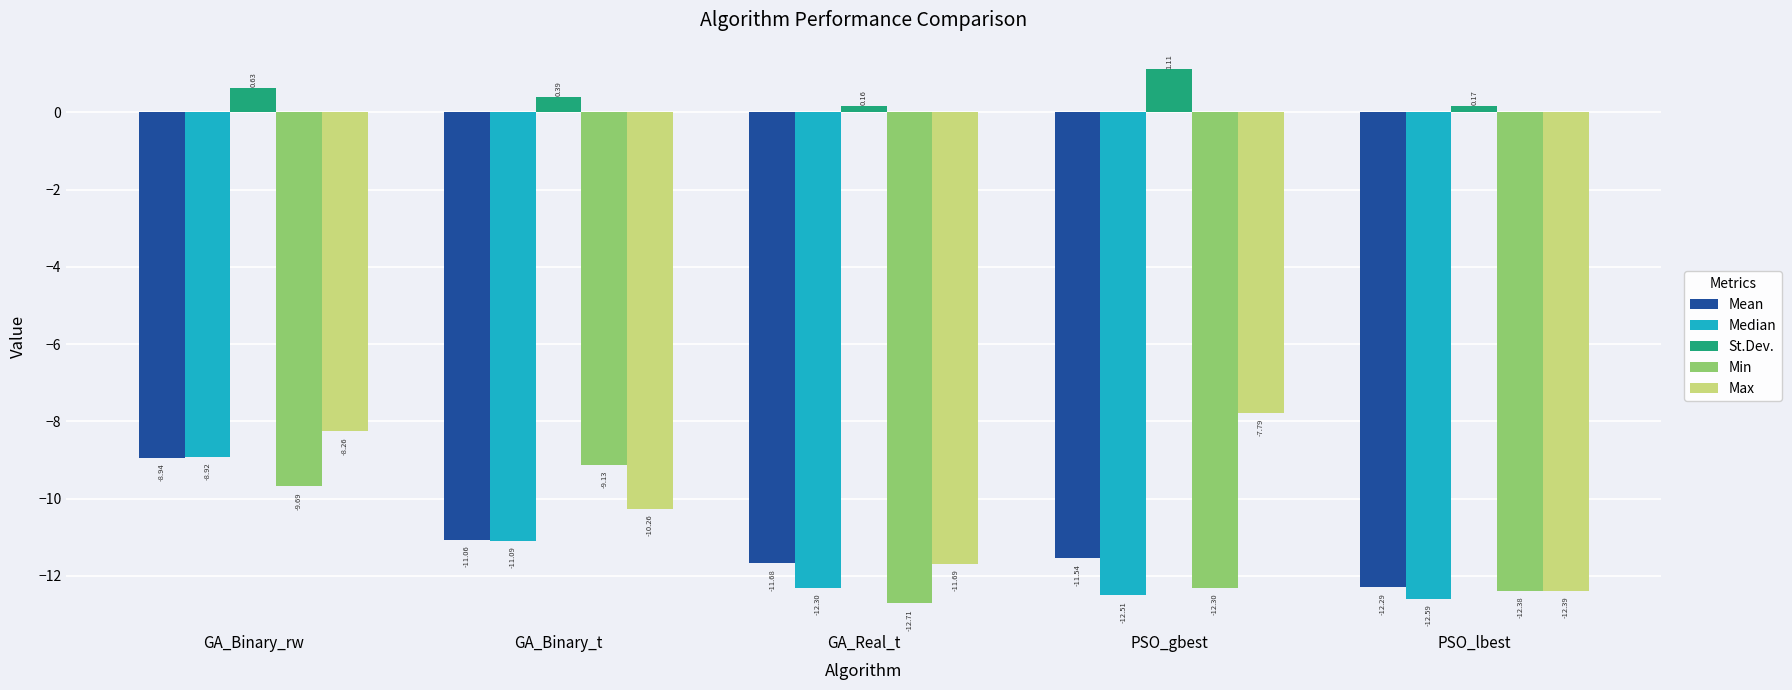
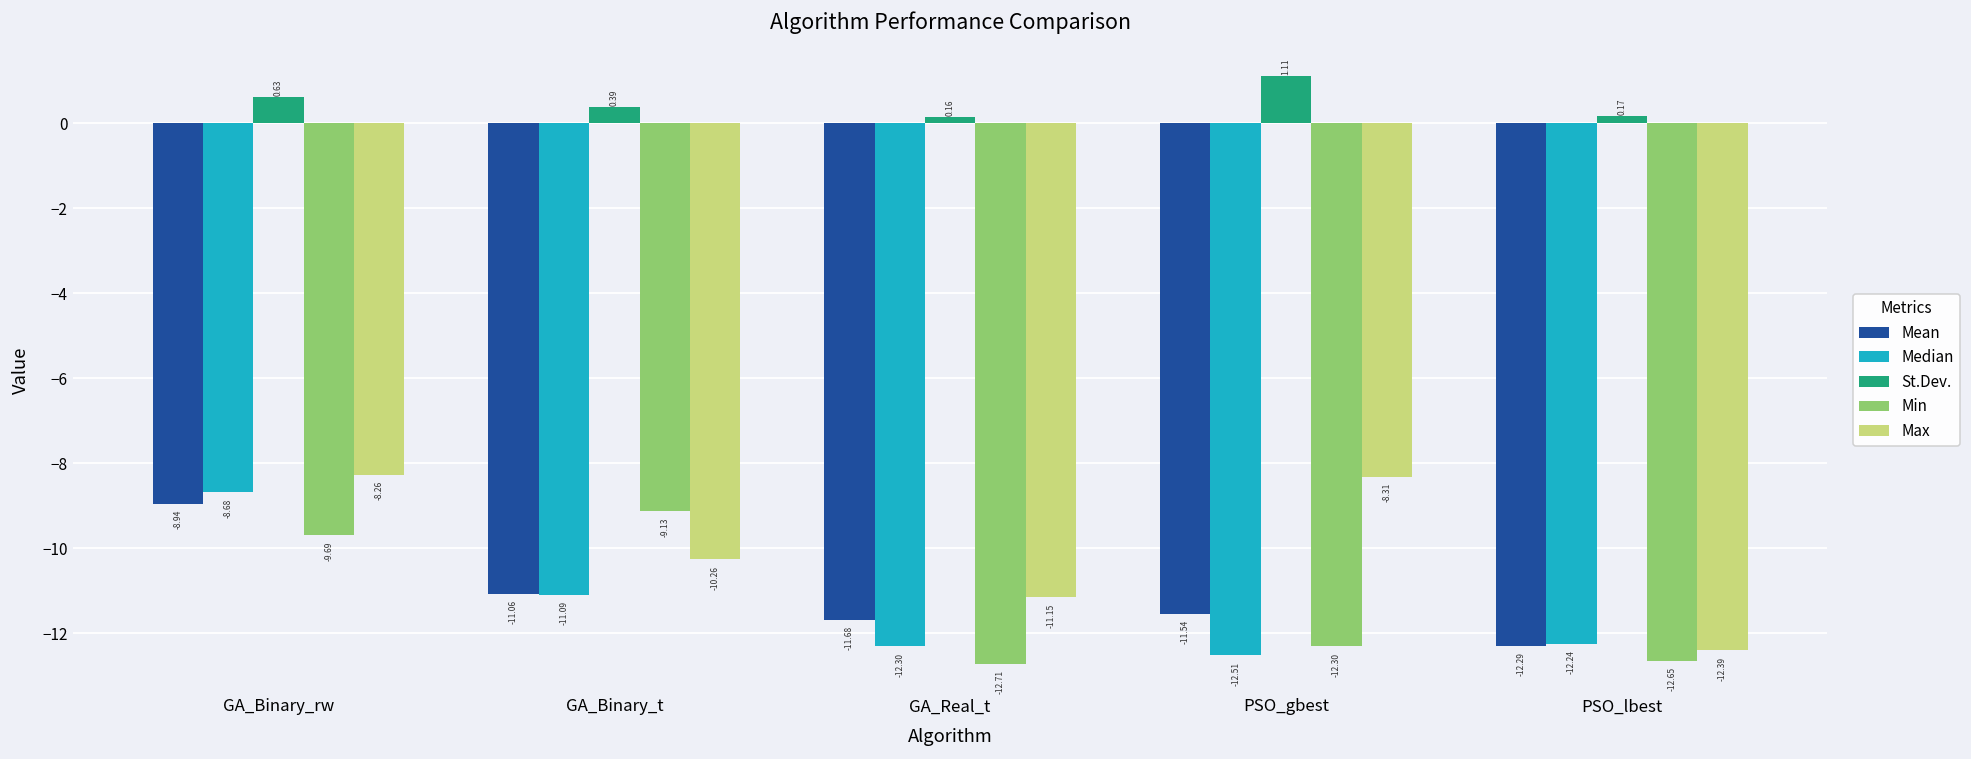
  {
    "Mean": {
      "GA_Binary_rw": -8.94,
      "GA_Binary_t": -11.06,
      "GA_Real_t": -11.68,
      "PSO_gbest": -11.54,
      "PSO_lbest": -12.29
    },
    "Median": {
-     "GA_Binary_rw": -8.92,
+     "GA_Binary_rw": -8.68,
      "GA_Binary_t": -11.09,
      "GA_Real_t": -12.30,
      "PSO_gbest": -12.51,
-     "PSO_lbest": -12.59
+     "PSO_lbest": -12.24
    },
    "St.Dev.": {
      "GA_Binary_rw": 0.63,
      "GA_Binary_t": 0.39,
      "GA_Real_t": 0.16,
      "PSO_gbest": 1.11,
      "PSO_lbest": 0.17
    },
    "Min": {
      "GA_Binary_rw": -9.69,
      "GA_Binary_t": -9.13,
      "GA_Real_t": -12.71,
      "PSO_gbest": -12.30,
-     "PSO_lbest": -12.38
+     "PSO_lbest": -12.65
    },
    "Max": {
      "GA_Binary_rw": -8.26,
      "GA_Binary_t": -10.26,
-     "GA_Real_t": -11.69,
-     "PSO_gbest": -7.79,
+     "GA_Real_t": -11.15,
+     "PSO_gbest": -8.31,
      "PSO_lbest": -12.39
    }
  }
